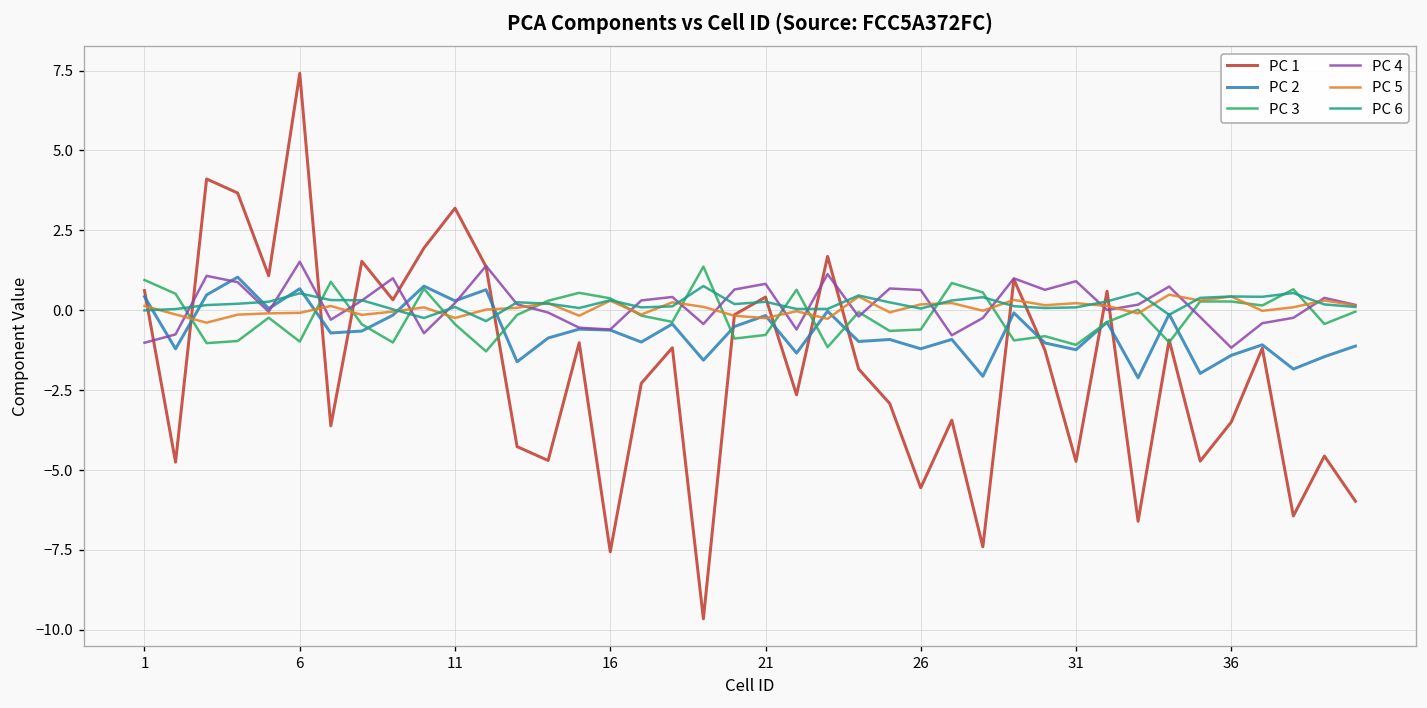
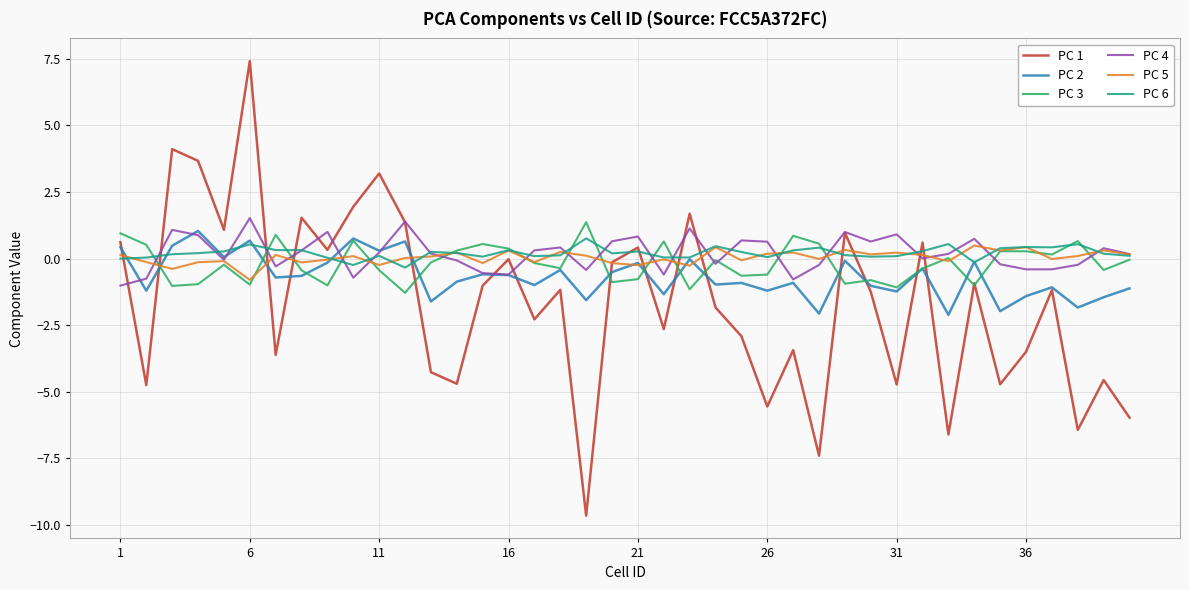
  {
    "PC 1": {
      "1": 0.6,
      "6": 7.4,
      "11": 3.2,
-     "16": -7.6,
+     "16": 0.0,
      "21": 0.4,
      "26": -5.6,
      "31": -4.7,
      "36": -3.5
    },
    "PC 2": {
      "1": 0.4,
      "6": 0.7,
      "26": -1.2,
      "31": -1.2,
      "36": -1.4
    },
    "PC 4": {
      "1": -1.0,
      "6": 1.5,
      "21": 0.8,
      "26": 0.6,
      "31": 0.9,
-     "36": -1.2
+     "36": -0.4
    },
    "PC 5": {
      "1": 0.1,
-     "6": -0.1,
+     "6": -0.8,
      "11": -0.2,
      "26": 0.2,
      "31": 0.2
    }
  }
